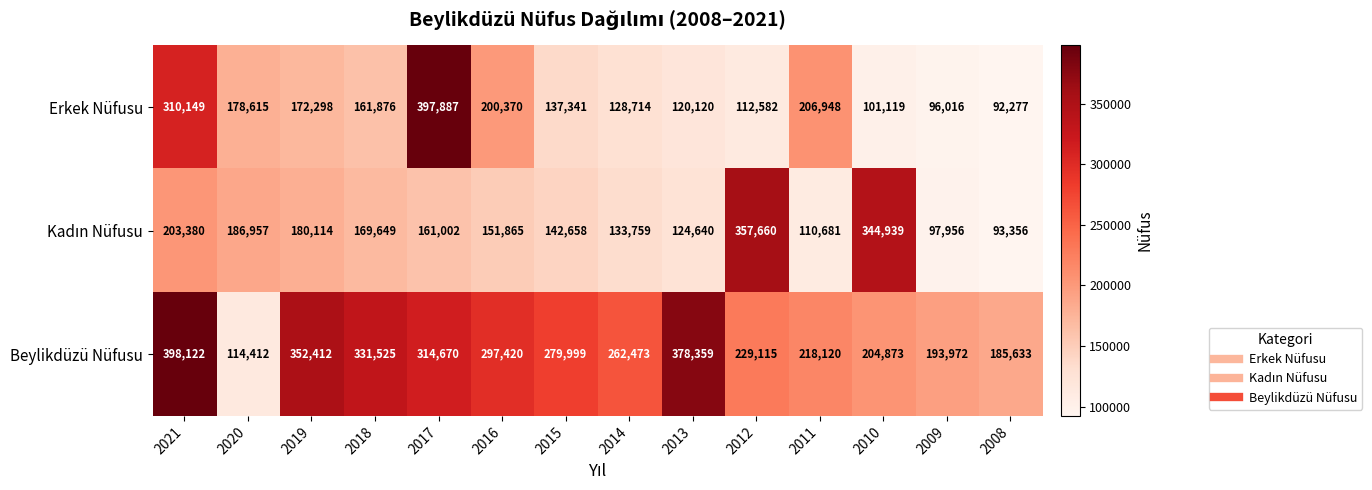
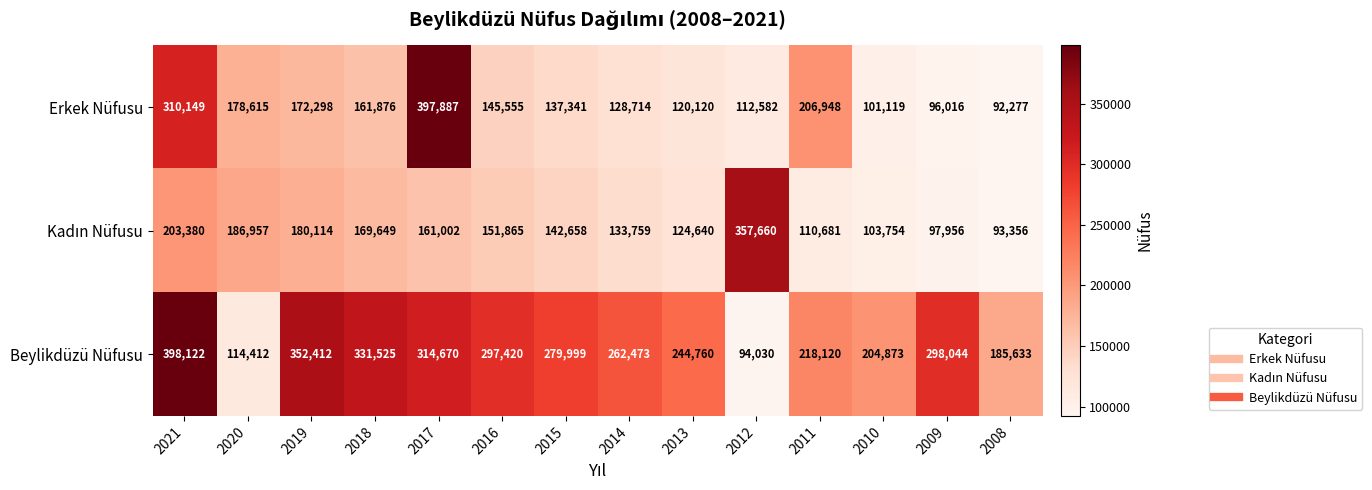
  {
    "Erkek Nüfusu": {
      "2021": "310,149",
      "2020": "178,615",
      "2019": "172,298",
      "2018": "161,876",
      "2017": "397,887",
-     "2016": "200,370",
+     "2016": "145,555",
      "2015": "137,341",
      "2014": "128,714",
      "2013": "120,120",
      "2012": "112,582",
      "2011": "206,948",
      "2010": "101,119",
      "2009": "96,016",
      "2008": "92,277"
    },
    "Kadın Nüfusu": {
      "2021": "203,380",
      "2020": "186,957",
      "2019": "180,114",
      "2018": "169,649",
      "2017": "161,002",
      "2016": "151,865",
      "2015": "142,658",
      "2014": "133,759",
      "2013": "124,640",
      "2012": "357,660",
      "2011": "110,681",
-     "2010": "344,939",
+     "2010": "103,754",
      "2009": "97,956",
      "2008": "93,356"
    },
    "Beylikdüzü Nüfusu": {
      "2021": "398,122",
      "2020": "114,412",
      "2019": "352,412",
      "2018": "331,525",
      "2017": "314,670",
      "2016": "297,420",
      "2015": "279,999",
      "2014": "262,473",
-     "2013": "378,359",
-     "2012": "229,115",
+     "2013": "244,760",
+     "2012": "94,030",
      "2011": "218,120",
      "2010": "204,873",
-     "2009": "193,972",
+     "2009": "298,044",
      "2008": "185,633"
    }
  }
